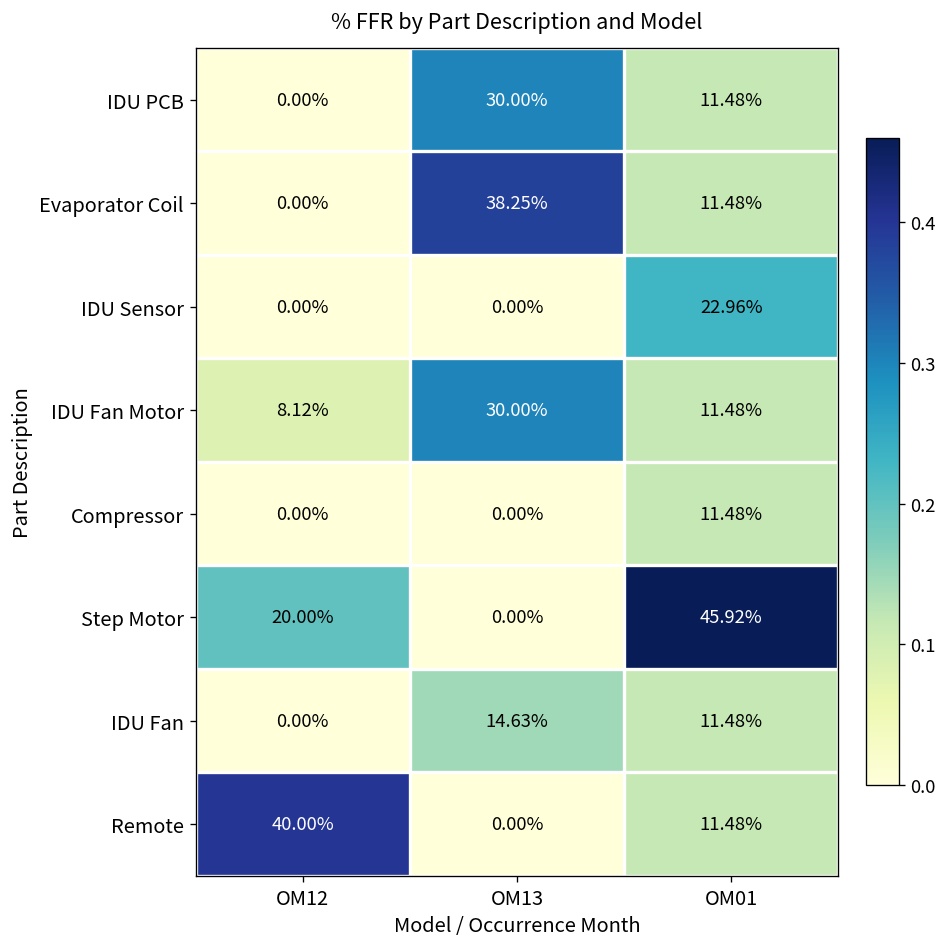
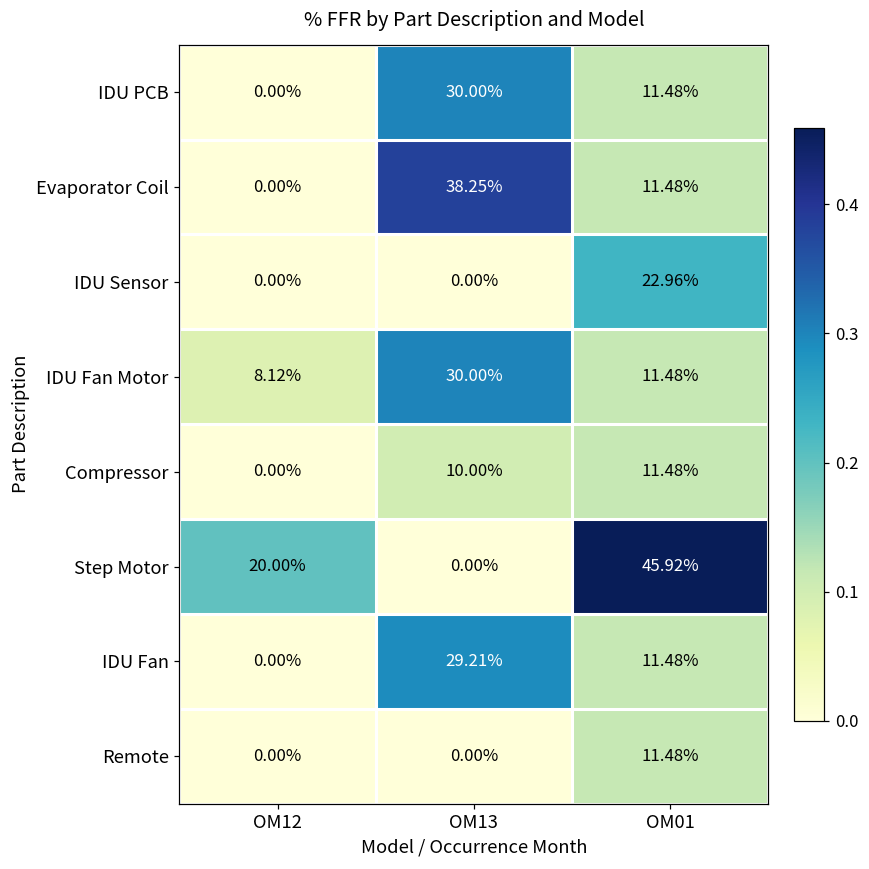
  {
    "IDU PCB": {
      "OM12": "0.00%",
      "OM13": "30.00%",
      "OM01": "11.48%"
    },
    "Evaporator Coil": {
      "OM12": "0.00%",
      "OM13": "38.25%",
      "OM01": "11.48%"
    },
    "IDU Sensor": {
      "OM12": "0.00%",
      "OM13": "0.00%",
      "OM01": "22.96%"
    },
    "IDU Fan Motor": {
      "OM12": "8.12%",
      "OM13": "30.00%",
      "OM01": "11.48%"
    },
    "Compressor": {
      "OM12": "0.00%",
-     "OM13": "0.00%",
+     "OM13": "10.00%",
      "OM01": "11.48%"
    },
    "Step Motor": {
      "OM12": "20.00%",
      "OM13": "0.00%",
      "OM01": "45.92%"
    },
    "IDU Fan": {
      "OM12": "0.00%",
-     "OM13": "14.63%",
+     "OM13": "29.21%",
      "OM01": "11.48%"
    },
    "Remote": {
-     "OM12": "40.00%",
+     "OM12": "0.00%",
      "OM13": "0.00%",
      "OM01": "11.48%"
    }
  }
